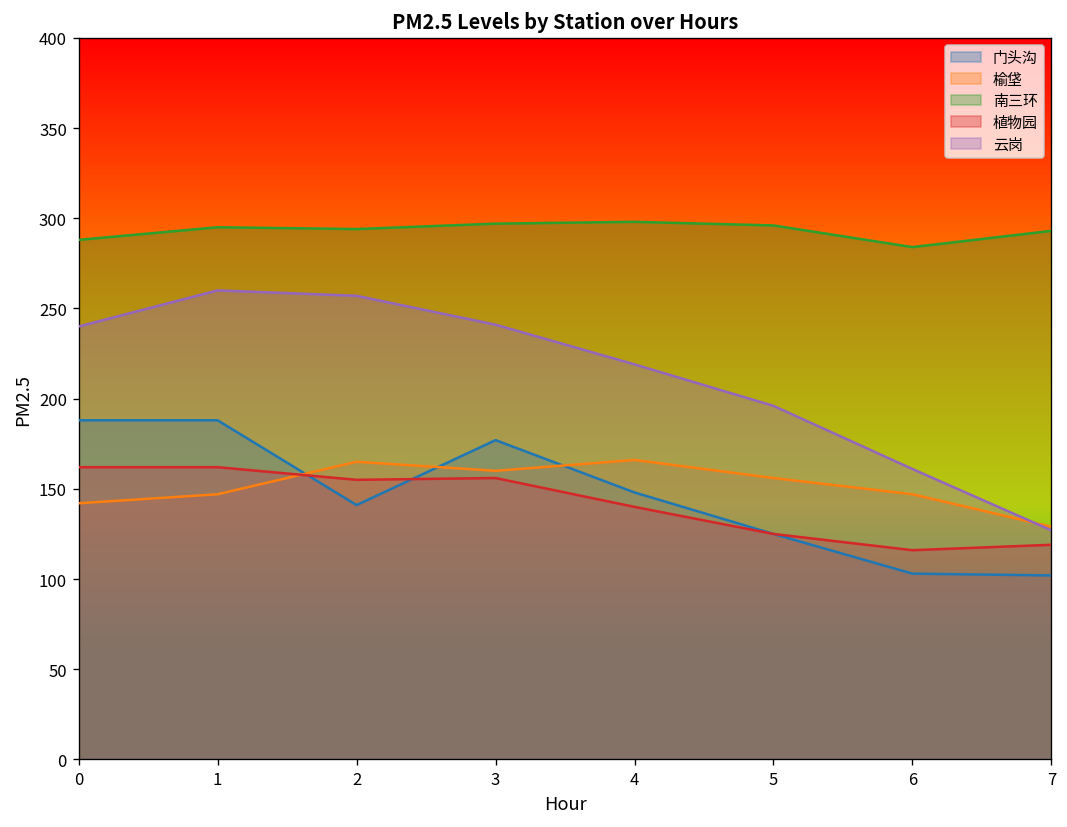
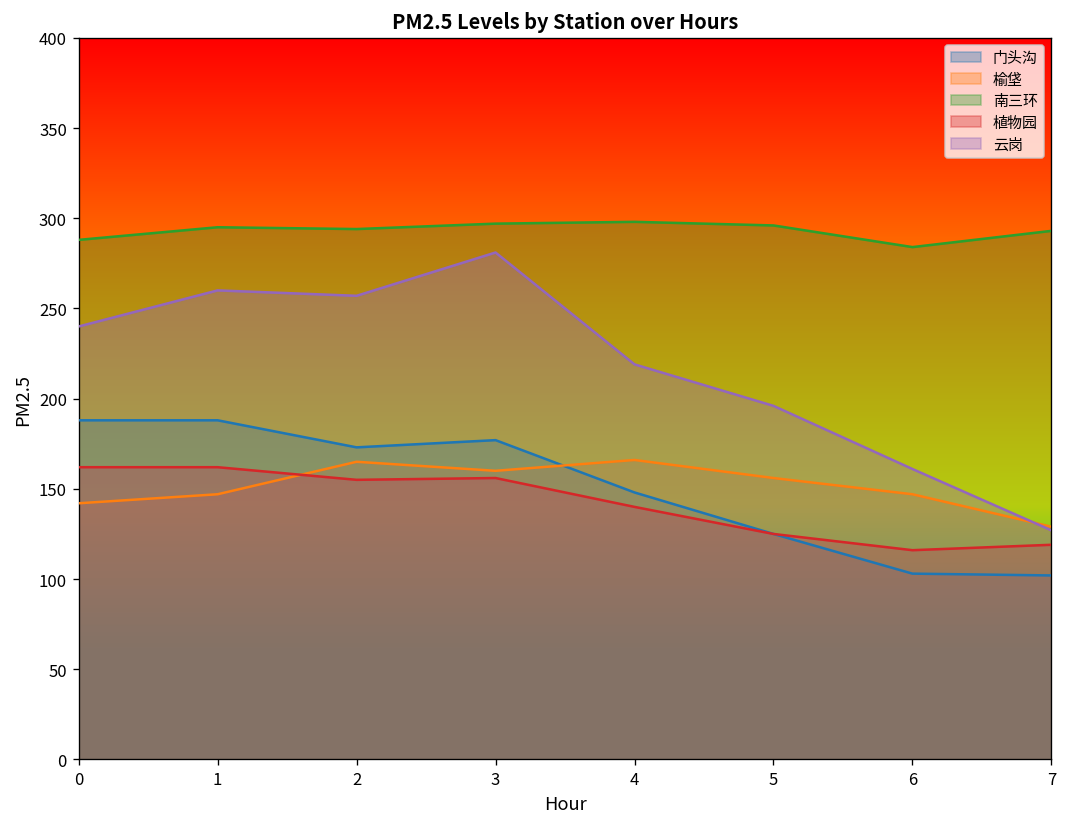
  {
    "门头沟": {
      "0": 188,
      "1": 188,
-     "2": 141,
+     "2": 173,
      "3": 177,
      "4": 148,
      "6": 103,
      "7": 102
    },
    "南三环": {
      "0": 288,
      "1": 295,
      "2": 294,
      "3": 297,
      "4": 298,
      "5": 296,
      "6": 284,
      "7": 293
    },
    "云岗": {
      "0": 240,
      "1": 260,
      "2": 257,
-     "3": 241,
+     "3": 281,
      "4": 219,
      "5": 196,
      "6": 161,
      "7": 127
    }
  }
